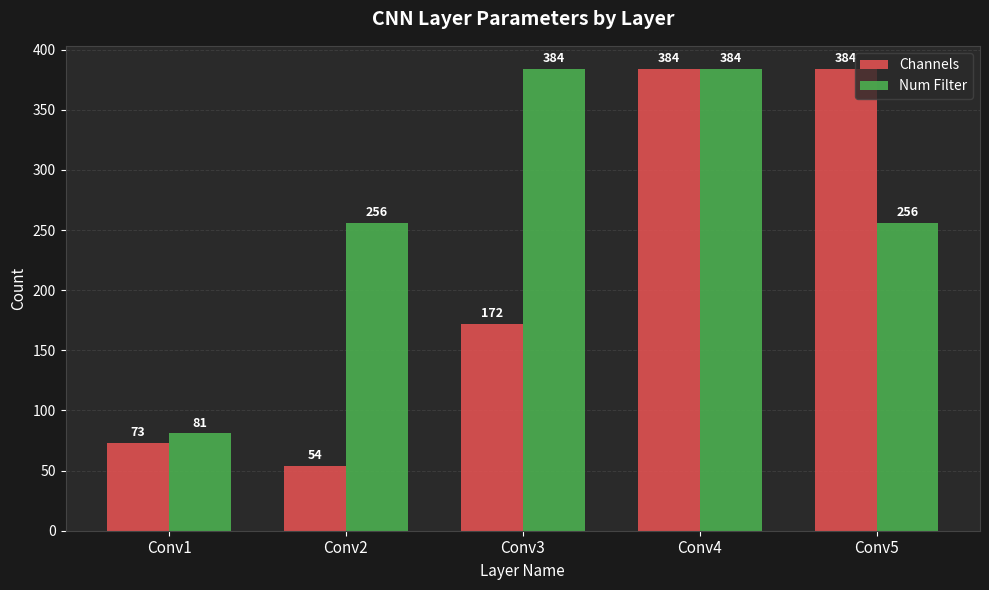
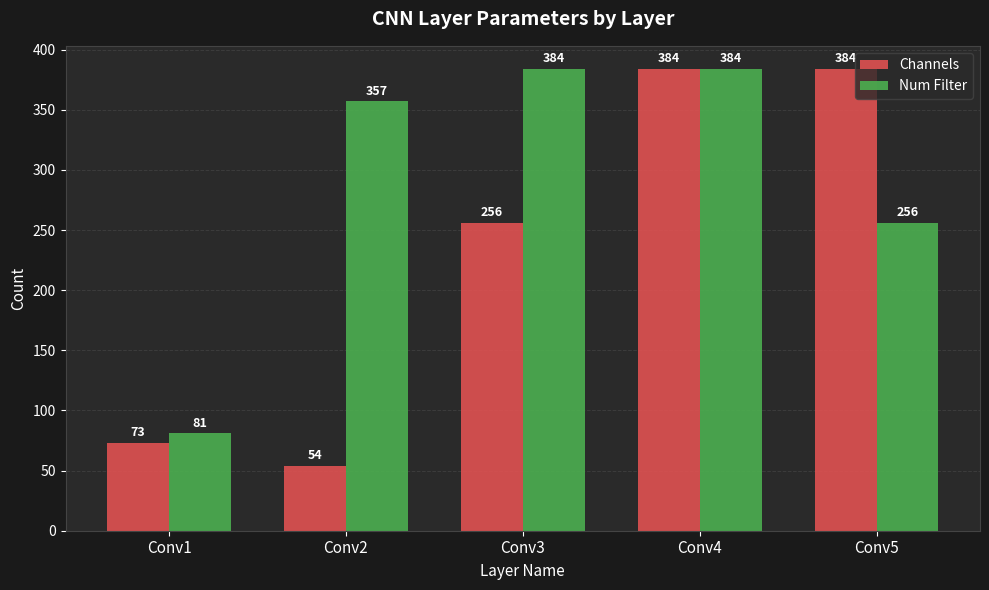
  {
    "Channels": {
      "Conv1": 73,
      "Conv2": 54,
-     "Conv3": 172,
+     "Conv3": 256,
      "Conv4": 384
    },
    "Num Filter": {
      "Conv1": 81,
-     "Conv2": 256,
+     "Conv2": 357,
      "Conv3": 384,
      "Conv4": 384,
      "Conv5": 256
    }
  }
